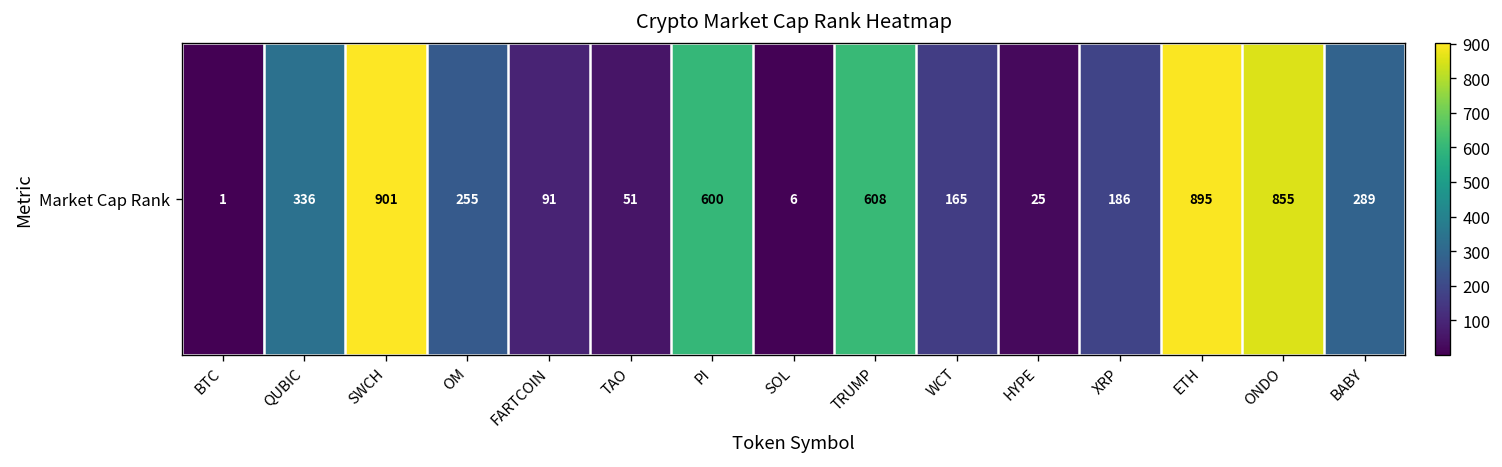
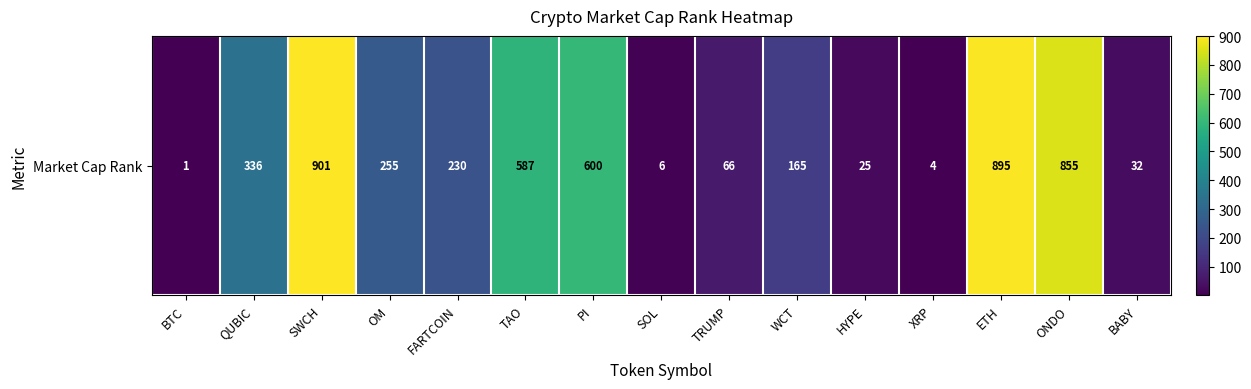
  {
    "Market Cap Rank": {
      "BTC": 1,
      "QUBIC": 336,
      "SWCH": 901,
      "OM": 255,
-     "FARTCOIN": 91,
-     "TAO": 51,
+     "FARTCOIN": 230,
+     "TAO": 587,
      "PI": 600,
      "SOL": 6,
-     "TRUMP": 608,
+     "TRUMP": 66,
      "WCT": 165,
      "HYPE": 25,
-     "XRP": 186,
+     "XRP": 4,
      "ETH": 895,
      "ONDO": 855,
-     "BABY": 289
+     "BABY": 32
    }
  }
